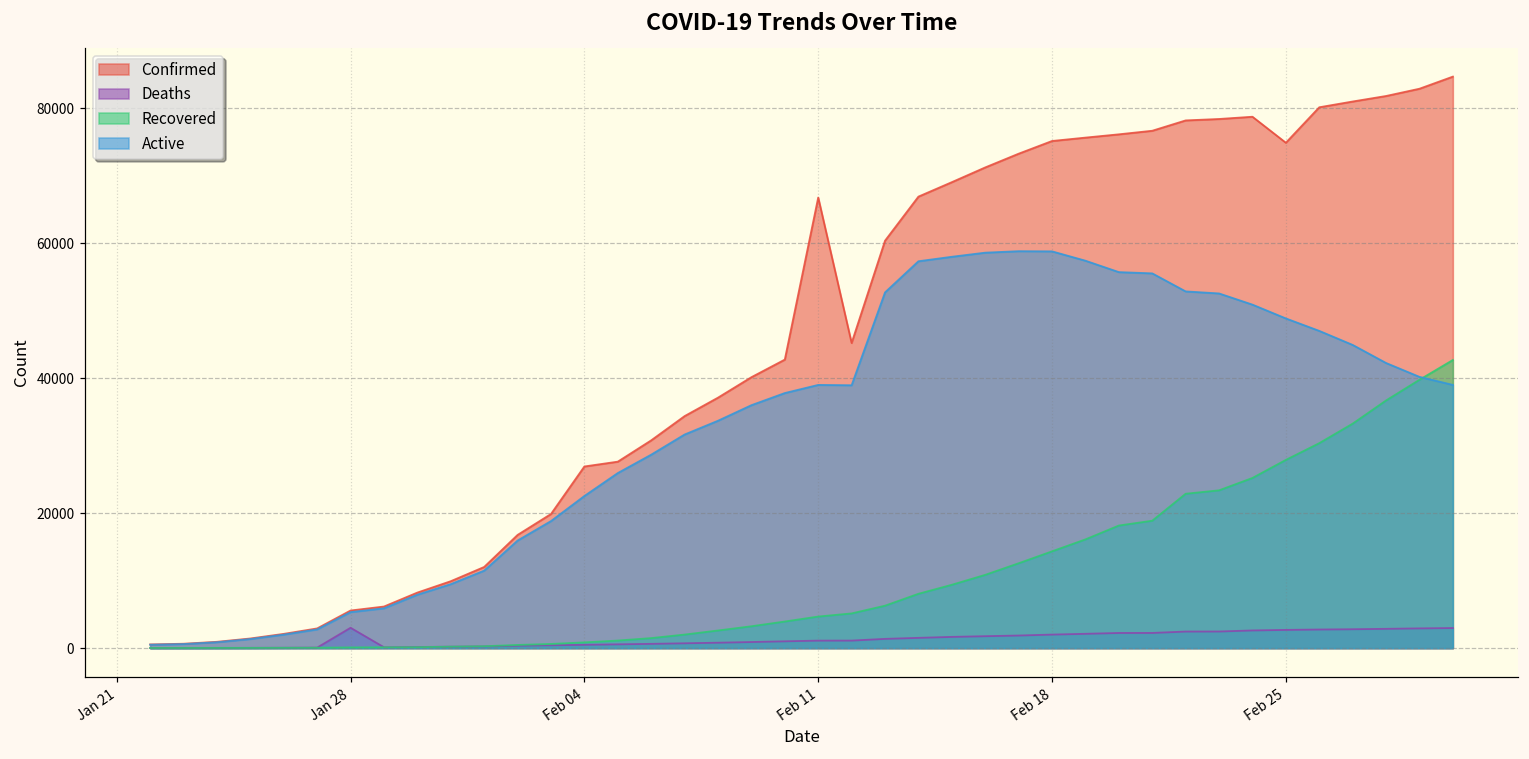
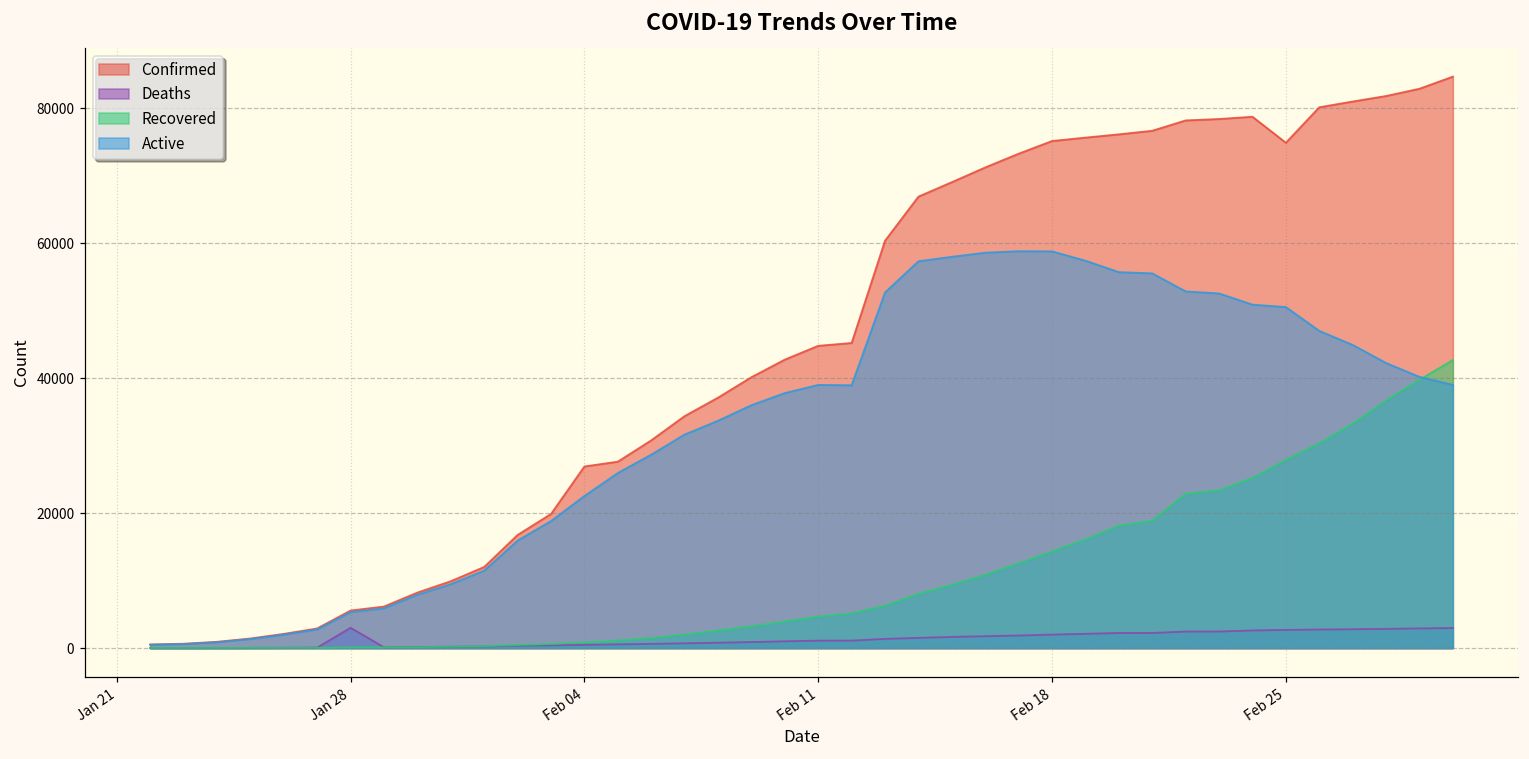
  {
    "Confirmed": {
      "Feb 04": 27000,
-     "Feb 11": 67000,
+     "Feb 11": 45000,
      "Feb 18": 75000,
      "Feb 25": 75000
    },
    "Deaths": {
      "Jan 28": 3000,
      "Feb 11": 1000,
      "Feb 18": 2000,
      "Feb 25": 3000
    },
    "Recovered": {
      "Jan 28": 0,
      "Feb 11": 5000,
      "Feb 18": 14000,
      "Feb 25": 28000
    },
    "Active": {
      "Feb 04": 23000,
      "Feb 11": 39000,
      "Feb 18": 59000,
-     "Feb 25": 49000
+     "Feb 25": 51000
    }
  }
